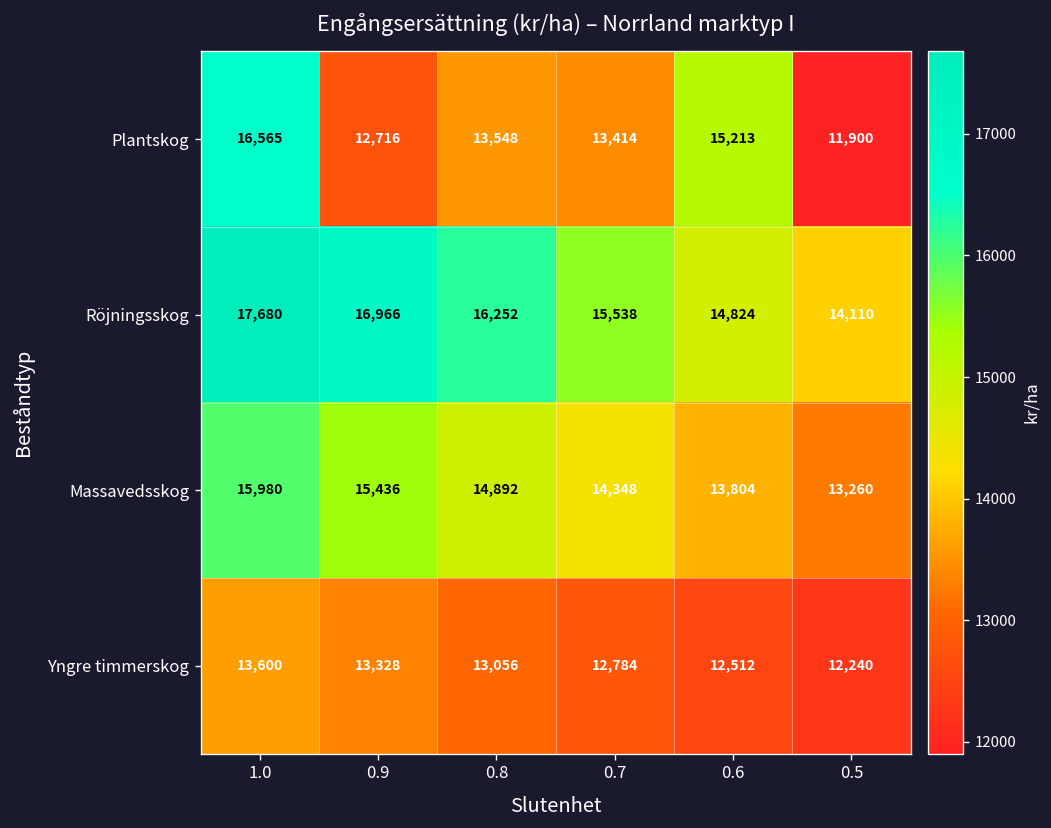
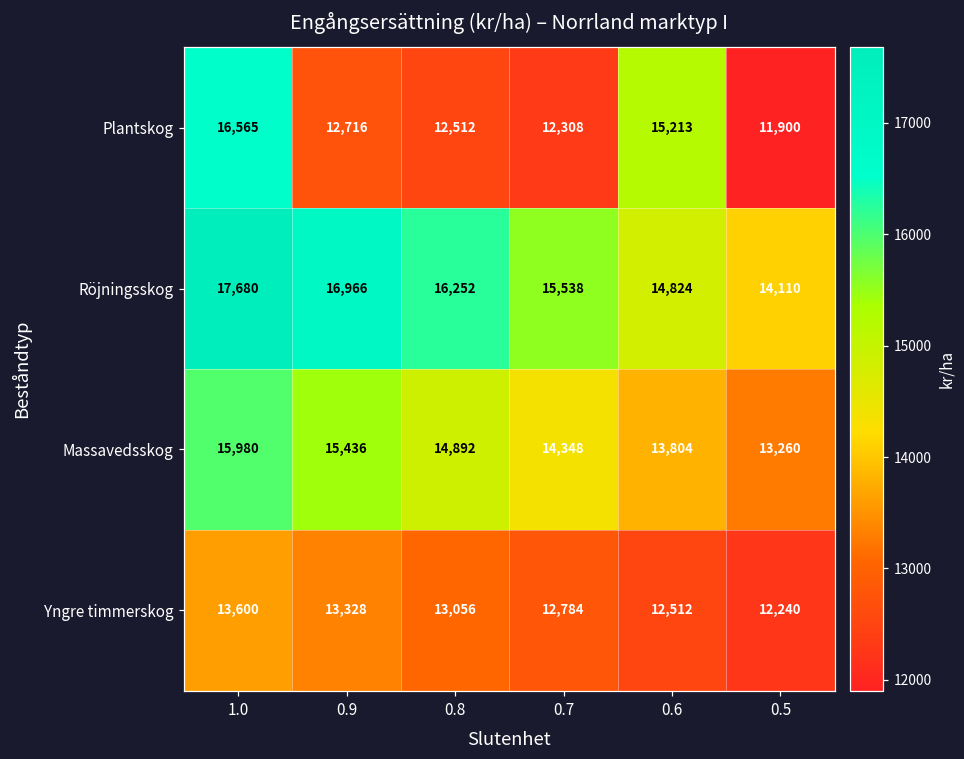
  {
    "Plantskog": {
      "1.0": "16,565",
      "0.9": "12,716",
-     "0.8": "13,548",
-     "0.7": "13,414",
+     "0.8": "12,512",
+     "0.7": "12,308",
      "0.6": "15,213",
      "0.5": "11,900"
    },
    "Röjningsskog": {
      "1.0": "17,680",
      "0.9": "16,966",
      "0.8": "16,252",
      "0.7": "15,538",
      "0.6": "14,824",
      "0.5": "14,110"
    },
    "Massavedsskog": {
      "1.0": "15,980",
      "0.9": "15,436",
      "0.8": "14,892",
      "0.7": "14,348",
      "0.6": "13,804",
      "0.5": "13,260"
    },
    "Yngre timmerskog": {
      "1.0": "13,600",
      "0.9": "13,328",
      "0.8": "13,056",
      "0.7": "12,784",
      "0.6": "12,512",
      "0.5": "12,240"
    }
  }
